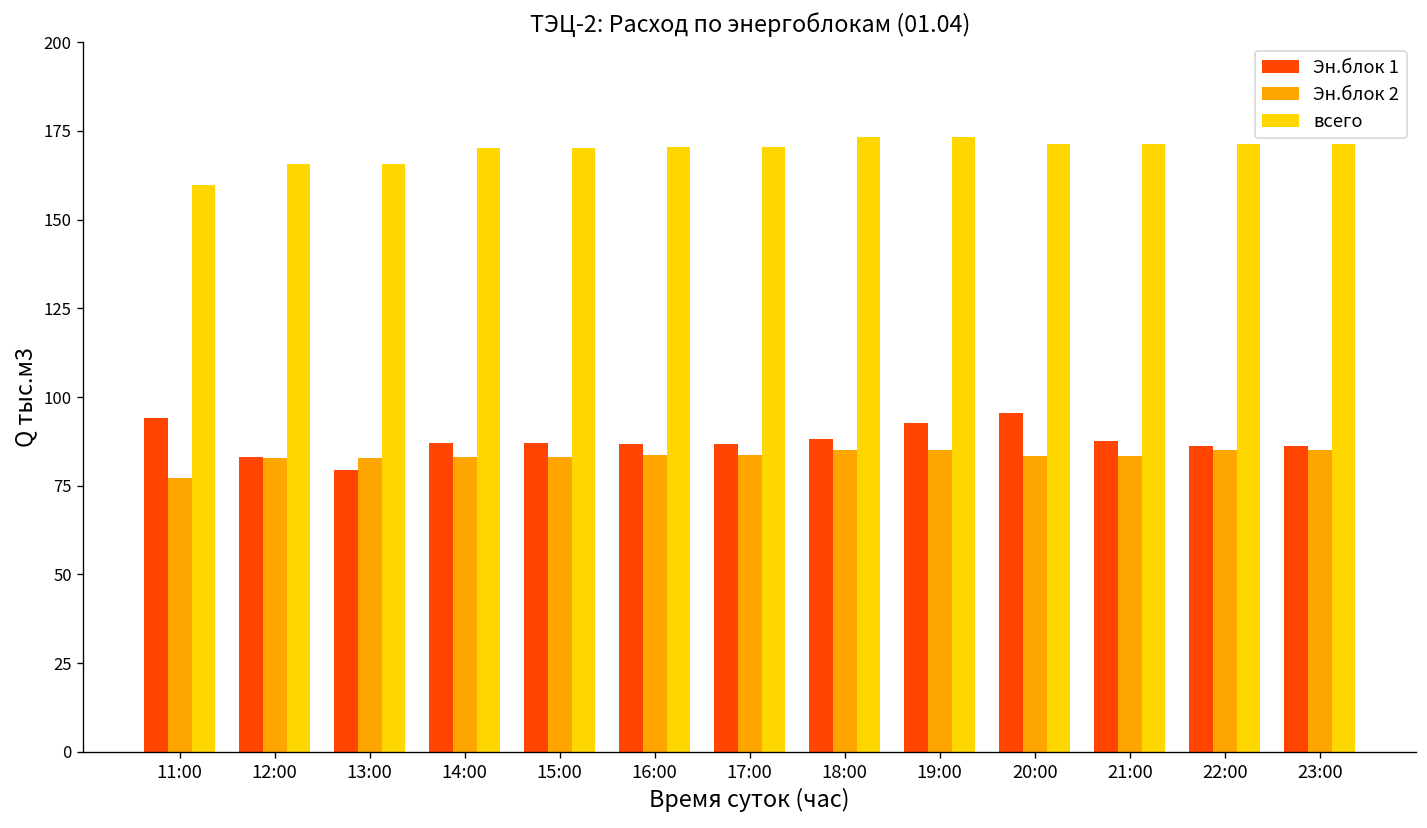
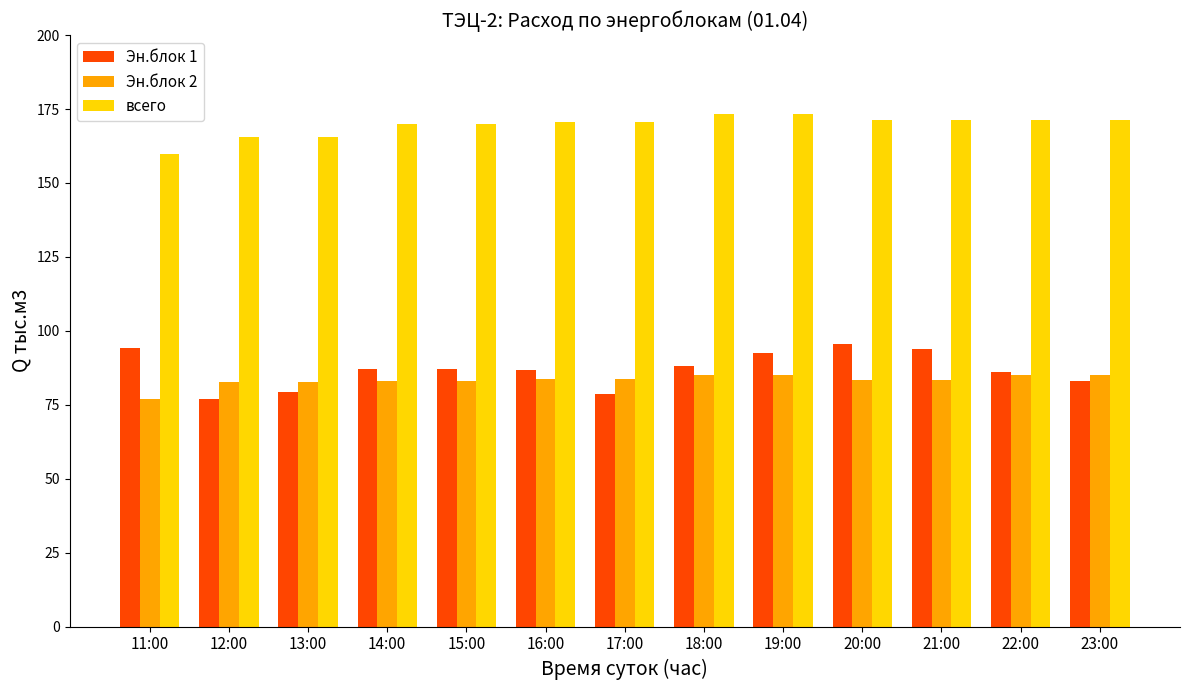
  {
    "Эн.блок 1": {
      "11:00": 94,
-     "12:00": 83,
+     "12:00": 77,
      "13:00": 79,
      "14:00": 87,
      "15:00": 87,
      "16:00": 87,
-     "17:00": 87,
+     "17:00": 79,
      "18:00": 88,
      "19:00": 93,
      "20:00": 96,
-     "21:00": 88,
+     "21:00": 94,
      "22:00": 86,
-     "23:00": 86
+     "23:00": 83
    }
  }
